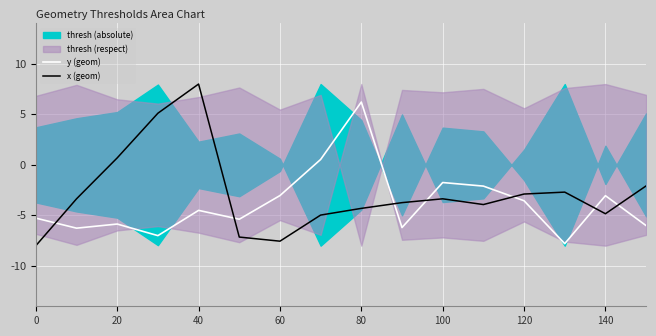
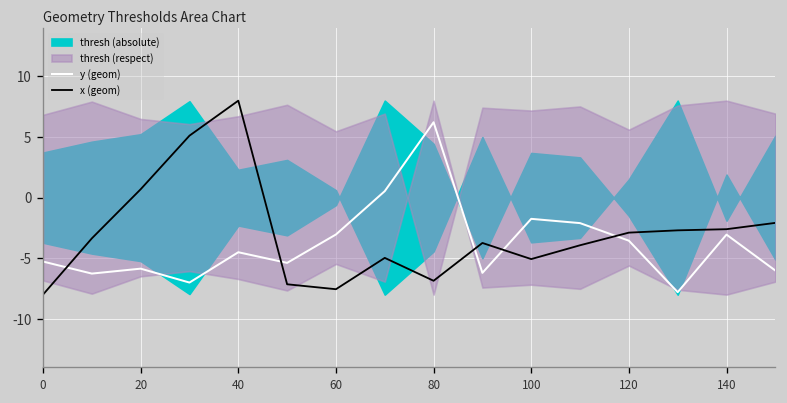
  {
    "y (geom)": {
      "0": -5.3,
      "20": -5.9,
      "40": -4.5,
      "60": -3.0,
      "80": 6.2,
      "100": -1.7,
      "120": -3.6,
      "140": -3.1
    },
    "x (geom)": {
      "0": -8.0,
      "20": 0.7,
      "40": 8.0,
      "60": -7.6,
-     "80": -4.3,
-     "100": -3.4,
+     "80": -6.9,
+     "100": -5.1,
      "120": -2.9,
-     "140": -4.8
+     "140": -2.6
    }
  }
